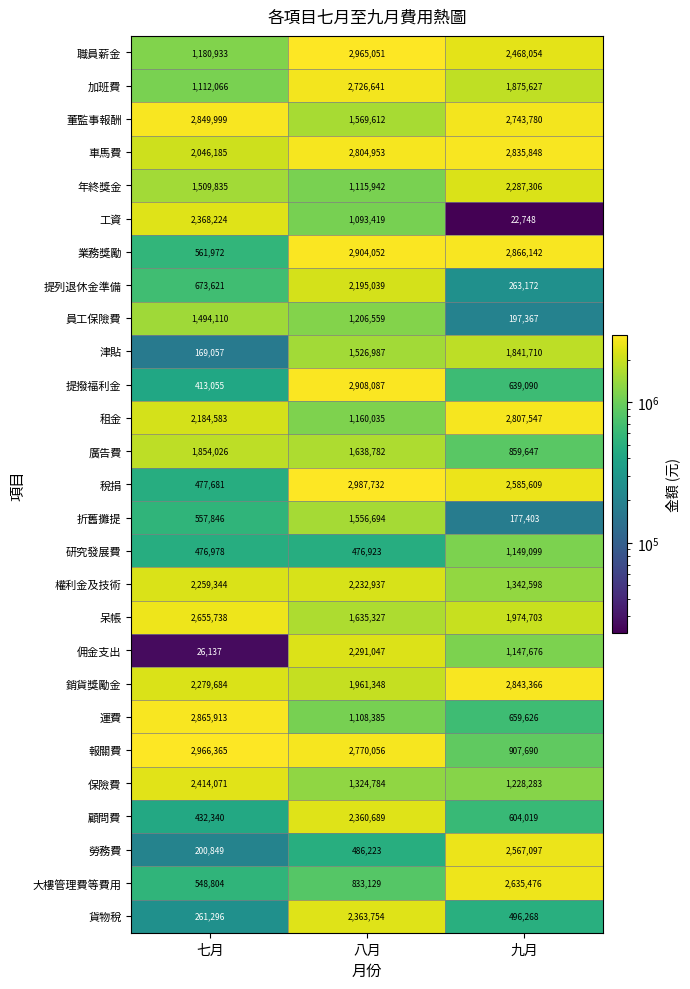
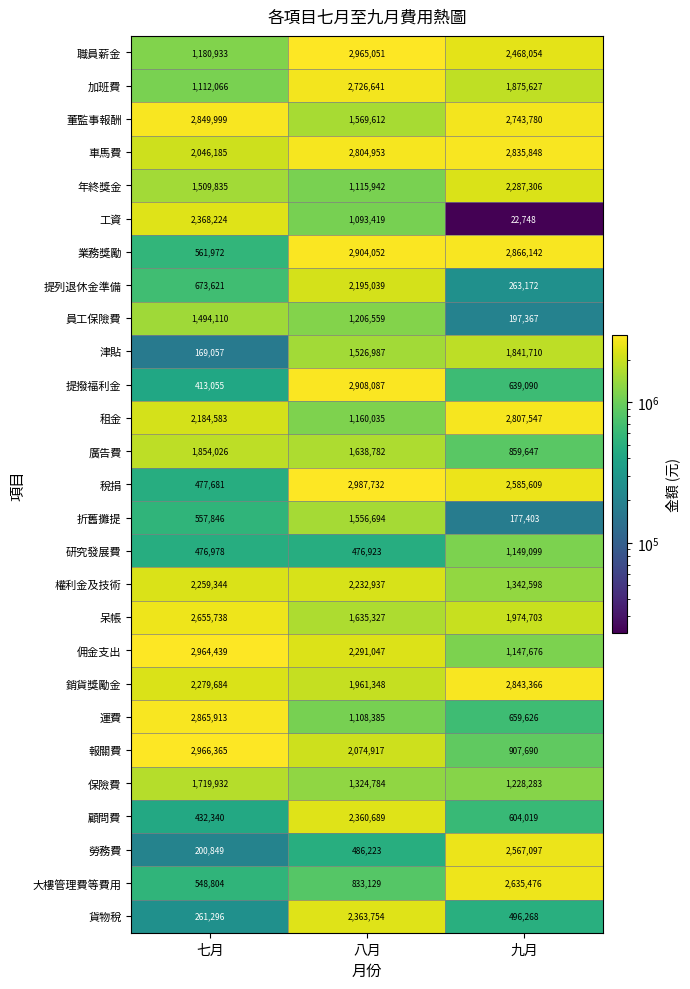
  {
    "職員薪金": {
      "七月": "1,180,933",
      "八月": "2,965,051",
      "九月": "2,468,054"
    },
    "加班費": {
      "七月": "1,112,066",
      "八月": "2,726,641",
      "九月": "1,875,627"
    },
    "董監事報酬": {
      "七月": "2,849,999",
      "八月": "1,569,612",
      "九月": "2,743,780"
    },
    "車馬費": {
      "七月": "2,046,185",
      "八月": "2,804,953",
      "九月": "2,835,848"
    },
    "年終獎金": {
      "七月": "1,509,835",
      "八月": "1,115,942",
      "九月": "2,287,306"
    },
    "工資": {
      "七月": "2,368,224",
      "八月": "1,093,419",
      "九月": "22,748"
    },
    "業務獎勵": {
      "七月": "561,972",
      "八月": "2,904,052",
      "九月": "2,866,142"
    },
    "提列退休金準備": {
      "七月": "673,621",
      "八月": "2,195,039",
      "九月": "263,172"
    },
    "員工保險費": {
      "七月": "1,494,110",
      "八月": "1,206,559",
      "九月": "197,367"
    },
    "津貼": {
      "七月": "169,057",
      "八月": "1,526,987",
      "九月": "1,841,710"
    },
    "提撥福利金": {
      "七月": "413,055",
      "八月": "2,908,087",
      "九月": "639,090"
    },
    "租金": {
      "七月": "2,184,583",
      "八月": "1,160,035",
      "九月": "2,807,547"
    },
    "廣告費": {
      "七月": "1,854,026",
      "八月": "1,638,782",
      "九月": "859,647"
    },
    "稅捐": {
      "七月": "477,681",
      "八月": "2,987,732",
      "九月": "2,585,609"
    },
    "折舊攤提": {
      "七月": "557,846",
      "八月": "1,556,694",
      "九月": "177,403"
    },
    "研究發展費": {
      "七月": "476,978",
      "八月": "476,923",
      "九月": "1,149,099"
    },
    "權利金及技術": {
      "七月": "2,259,344",
      "八月": "2,232,937",
      "九月": "1,342,598"
    },
    "呆帳": {
      "七月": "2,655,738",
      "八月": "1,635,327",
      "九月": "1,974,703"
    },
    "佣金支出": {
-     "七月": "26,137",
+     "七月": "2,964,439",
      "八月": "2,291,047",
      "九月": "1,147,676"
    },
    "銷貨獎勵金": {
      "七月": "2,279,684",
      "八月": "1,961,348",
      "九月": "2,843,366"
    },
    "運費": {
      "七月": "2,865,913",
      "八月": "1,108,385",
      "九月": "659,626"
    },
    "報關費": {
      "七月": "2,966,365",
-     "八月": "2,770,056",
+     "八月": "2,074,917",
      "九月": "907,690"
    },
    "保險費": {
-     "七月": "2,414,071",
+     "七月": "1,719,932",
      "八月": "1,324,784",
      "九月": "1,228,283"
    },
    "顧問費": {
      "七月": "432,340",
      "八月": "2,360,689",
      "九月": "604,019"
    },
    "勞務費": {
      "七月": "200,849",
      "八月": "486,223",
      "九月": "2,567,097"
    },
    "大樓管理費等費用": {
      "七月": "548,804",
      "八月": "833,129",
      "九月": "2,635,476"
    },
    "貨物稅": {
      "七月": "261,296",
      "八月": "2,363,754",
      "九月": "496,268"
    }
  }
